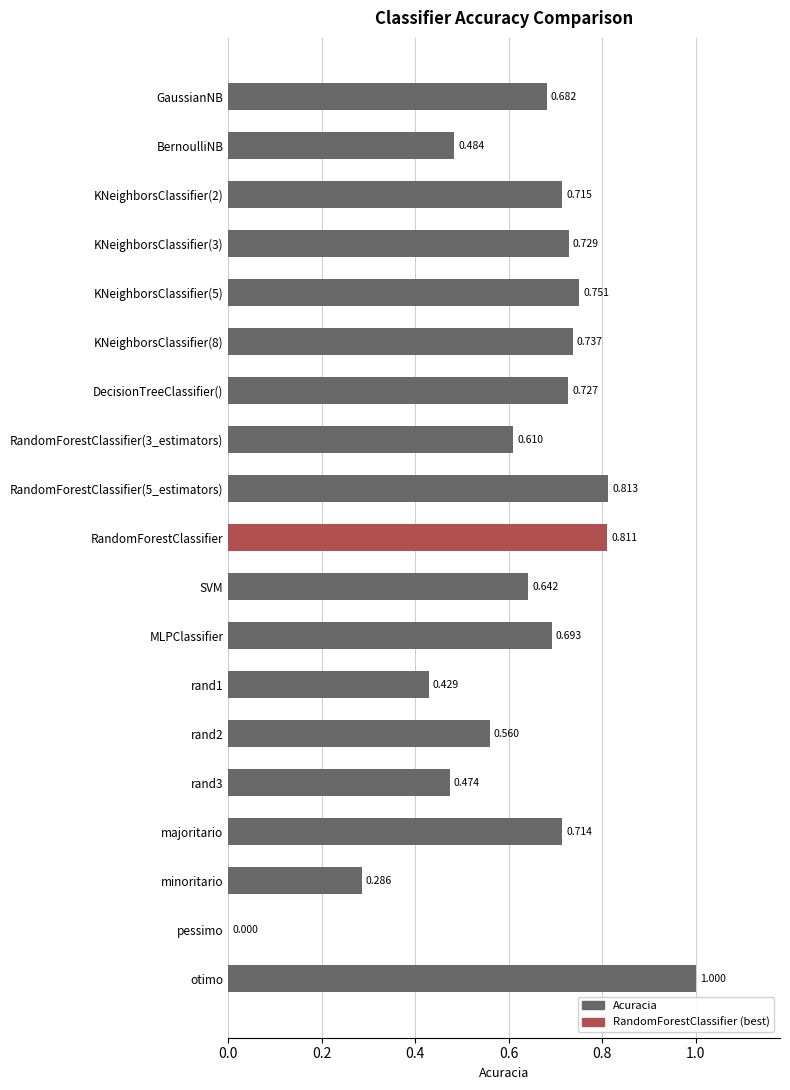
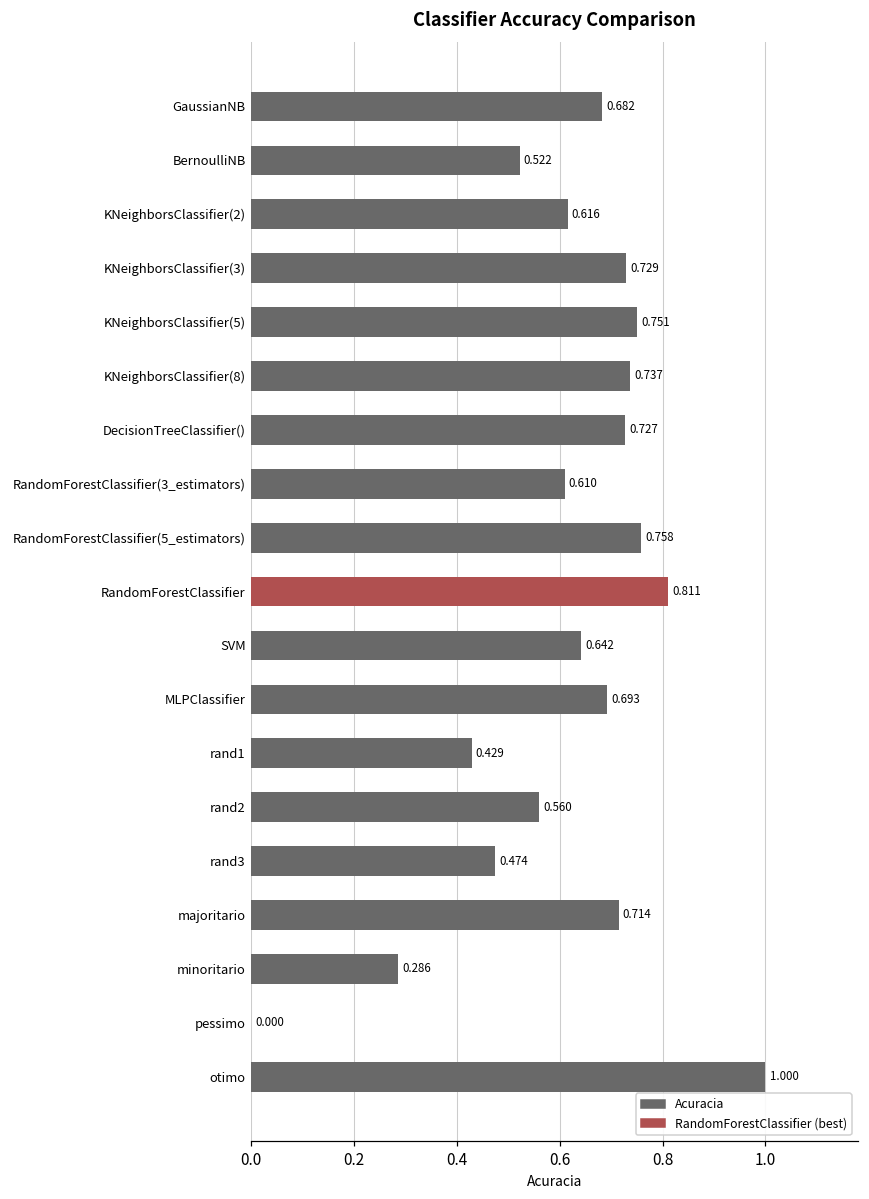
  {
    "GaussianNB": 0.682,
-   "BernoulliNB": 0.484,
-   "KNeighborsClassifier(2)": 0.715,
+   "BernoulliNB": 0.522,
+   "KNeighborsClassifier(2)": 0.616,
    "KNeighborsClassifier(3)": 0.729,
    "KNeighborsClassifier(5)": 0.751,
    "KNeighborsClassifier(8)": 0.737,
    "DecisionTreeClassifier()": 0.727,
    "RandomForestClassifier(3_estimators)": 0.610,
-   "RandomForestClassifier(5_estimators)": 0.813,
+   "RandomForestClassifier(5_estimators)": 0.758,
    "RandomForestClassifier": 0.811,
    "SVM": 0.642,
    "MLPClassifier": 0.693,
    "rand1": 0.429,
    "rand2": 0.560,
    "rand3": 0.474,
    "majoritario": 0.714,
    "minoritario": 0.286,
    "pessimo": 0.000,
    "otimo": 1.000
  }
